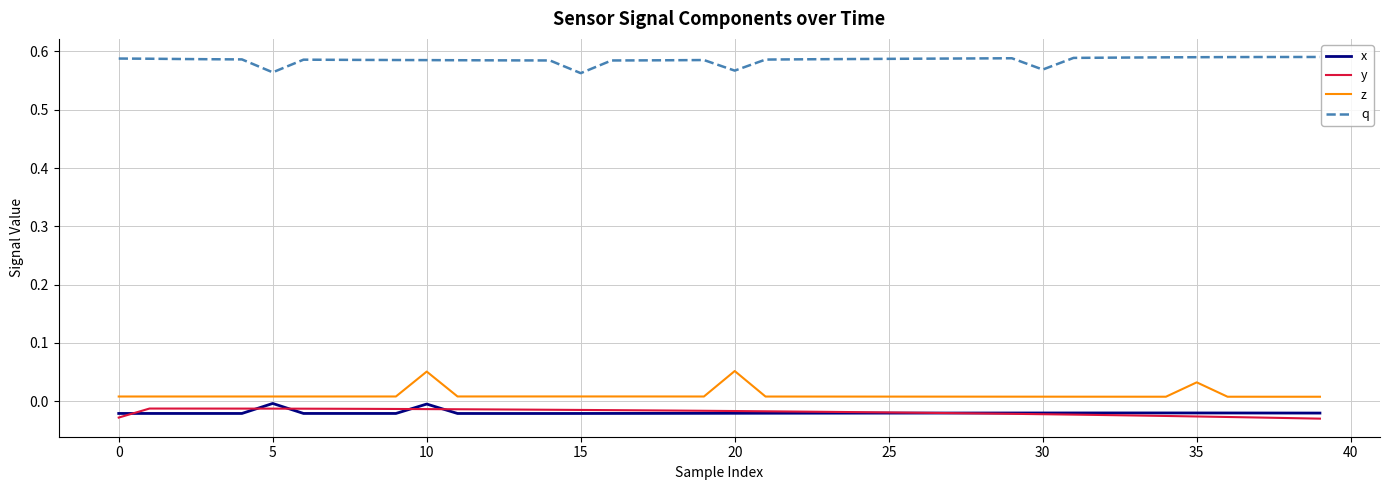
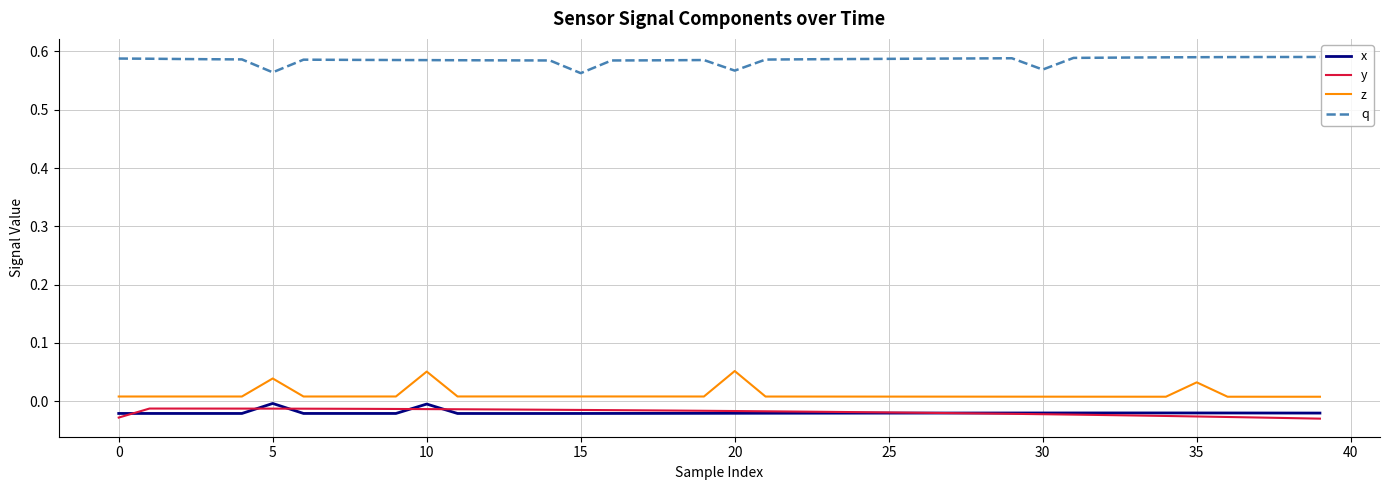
  {
    "x": {
      "0": -0.02,
      "5": 0.00,
      "10": 0.00,
      "15": -0.02,
      "35": -0.02
    },
    "y": {
      "0": -0.03,
      "5": -0.01,
      "10": -0.01,
      "15": -0.02,
      "35": -0.03
    },
    "z": {
      "0": 0.01,
-     "5": 0.01,
+     "5": 0.04,
      "10": 0.05,
      "15": 0.01,
      "20": 0.05,
      "25": 0.01,
      "30": 0.01,
      "35": 0.03
    },
    "q": {
      "0": 0.59,
      "5": 0.56,
      "10": 0.59,
      "15": 0.56,
      "20": 0.57,
      "25": 0.59,
      "30": 0.57,
      "35": 0.59
    }
  }
